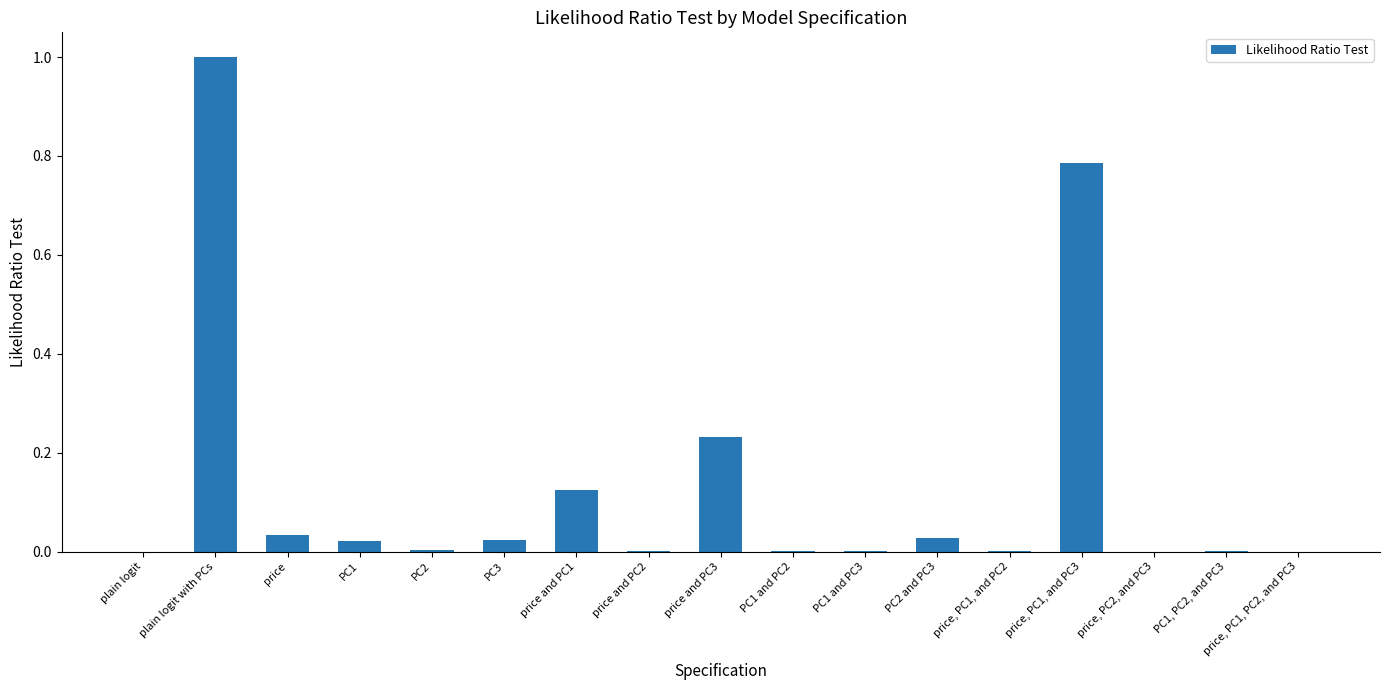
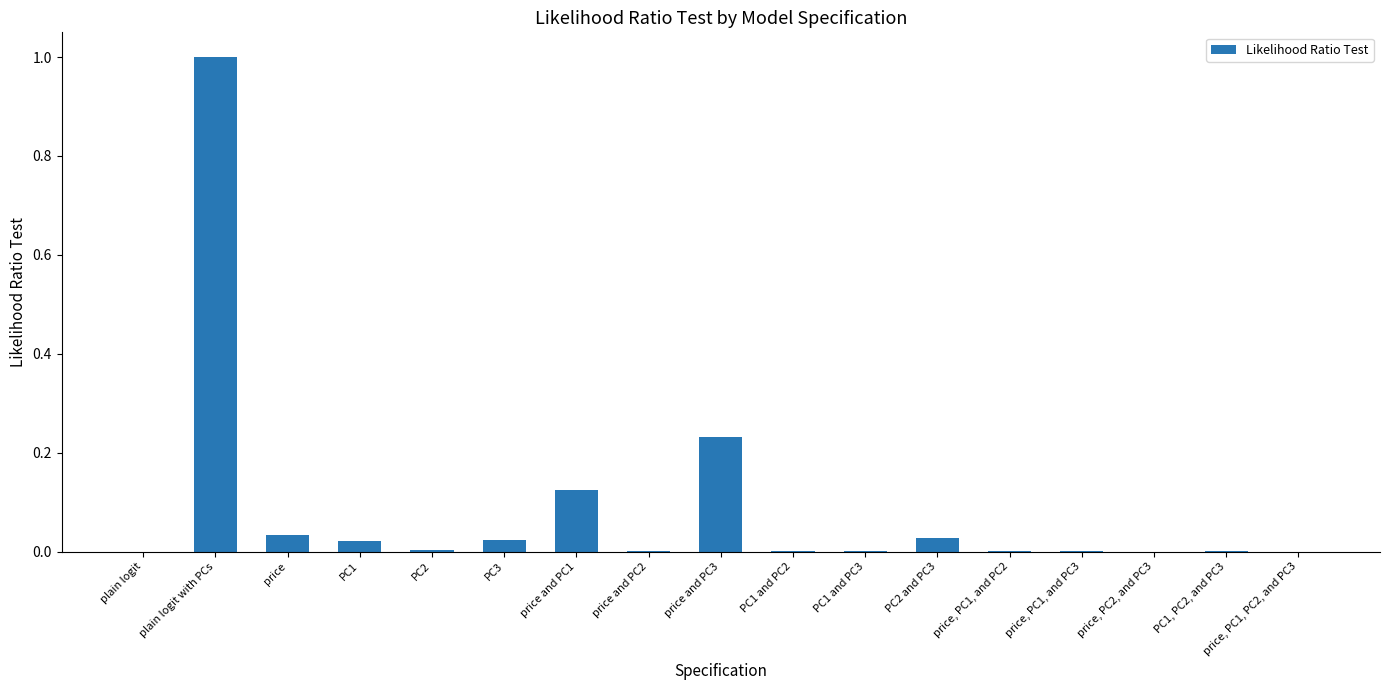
  {
    "plain logit": 0.00,
    "plain logit with PCs": 1.00,
    "price": 0.03,
    "PC1": 0.02,
    "PC3": 0.02,
    "price and PC1": 0.12,
    "price and PC3": 0.23,
    "PC2 and PC3": 0.03,
-   "price, PC1, and PC3": 0.79
+   "price, PC1, and PC3": 0.00
  }
